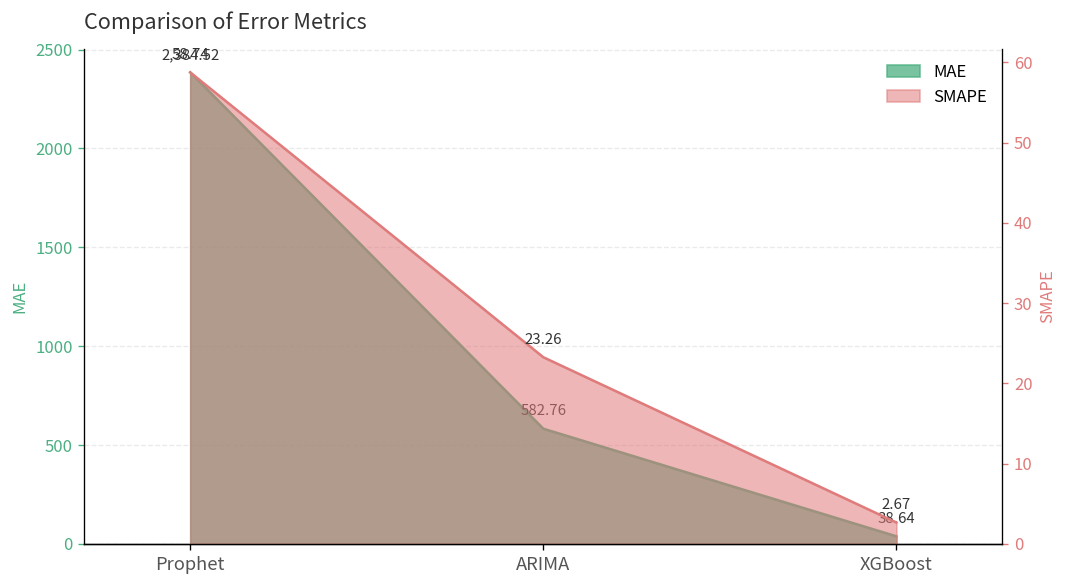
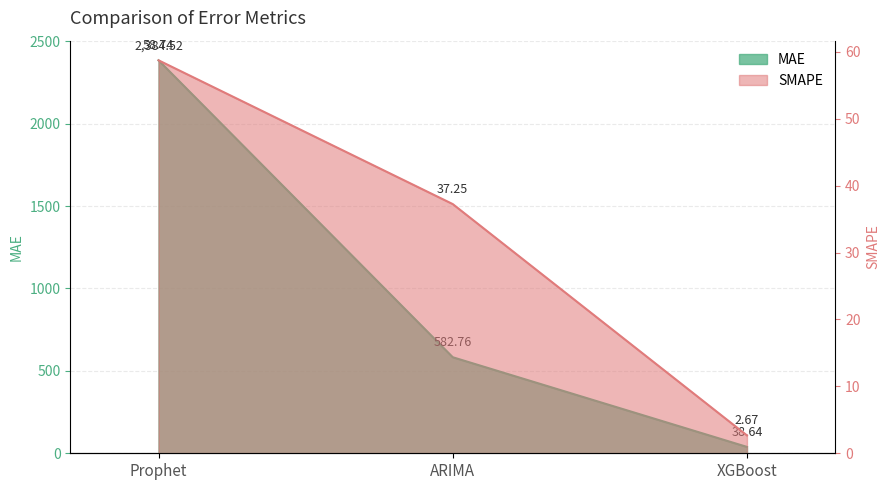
  {
    "MAE": {
      "ARIMA": 582.76
    },
    "SMAPE": {
-     "ARIMA": 23.26,
+     "ARIMA": 37.25,
      "XGBoost": 2.67
    }
  }
